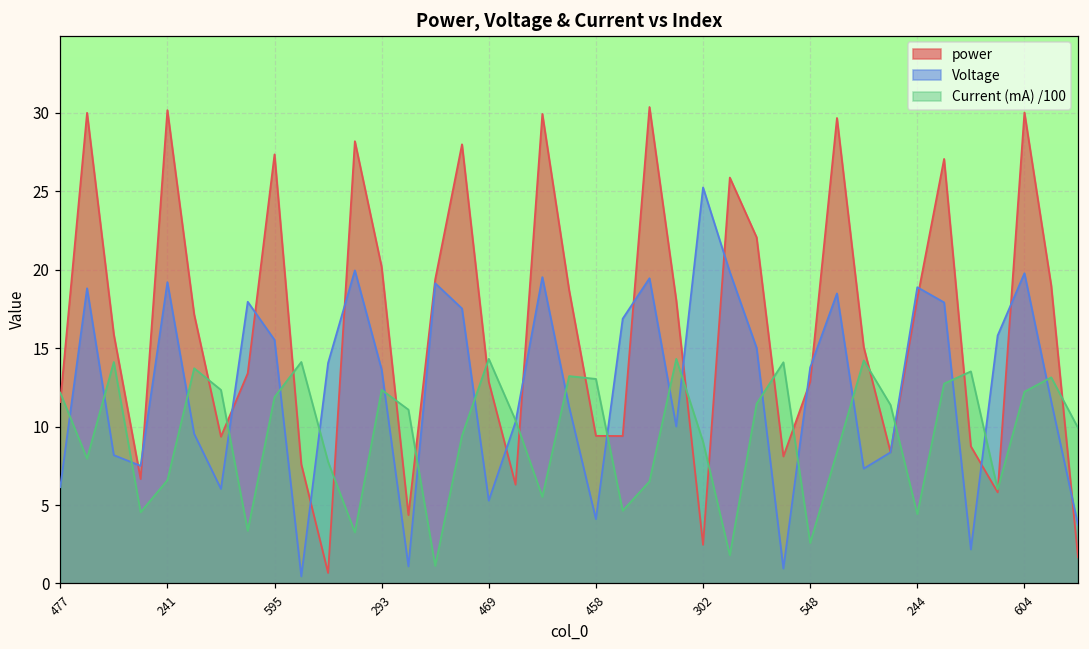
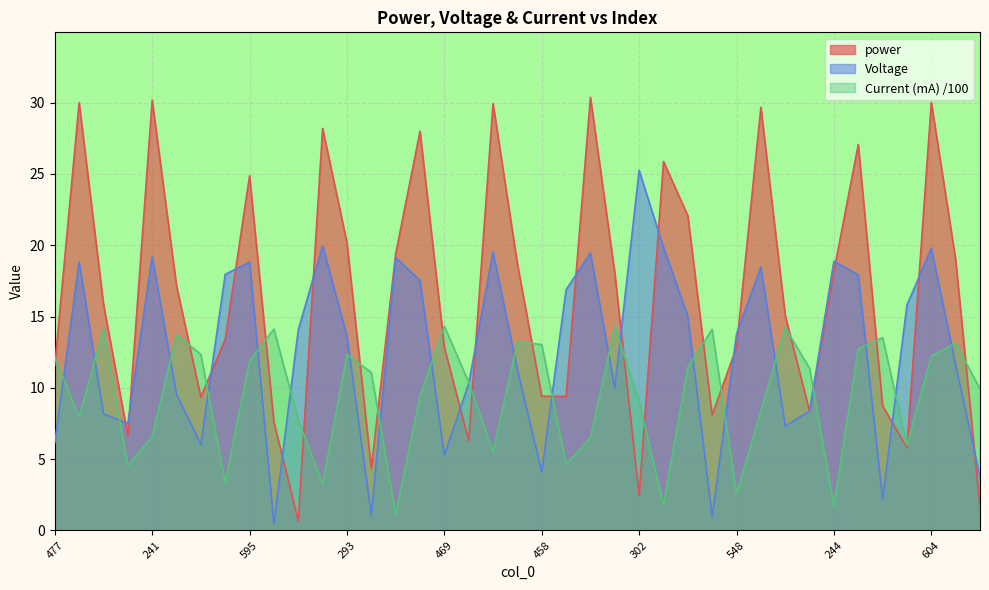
  {
    "power": {
      "477": 11.6,
      "241": 30.2,
-     "595": 27.4,
+     "595": 24.9,
      "293": 20.2,
      "469": 12.9,
      "458": 9.4,
      "302": 2.5,
      "548": 12.9,
      "244": 18.2,
      "604": 30.0
    },
    "Voltage": {
      "477": 6.1,
      "241": 19.2,
-     "595": 15.5,
+     "595": 18.8,
      "293": 13.6,
      "469": 5.3,
      "458": 4.1,
      "302": 25.3,
      "548": 13.8,
      "244": 18.9,
      "604": 19.8
    },
    "Current (mA) /100": {
      "477": 12.2,
      "241": 6.6,
      "595": 11.9,
      "293": 12.3,
      "469": 14.3,
      "458": 13.0,
      "302": 9.0,
      "548": 2.6,
-     "244": 4.4,
+     "244": 1.7,
      "604": 12.2
    }
  }
